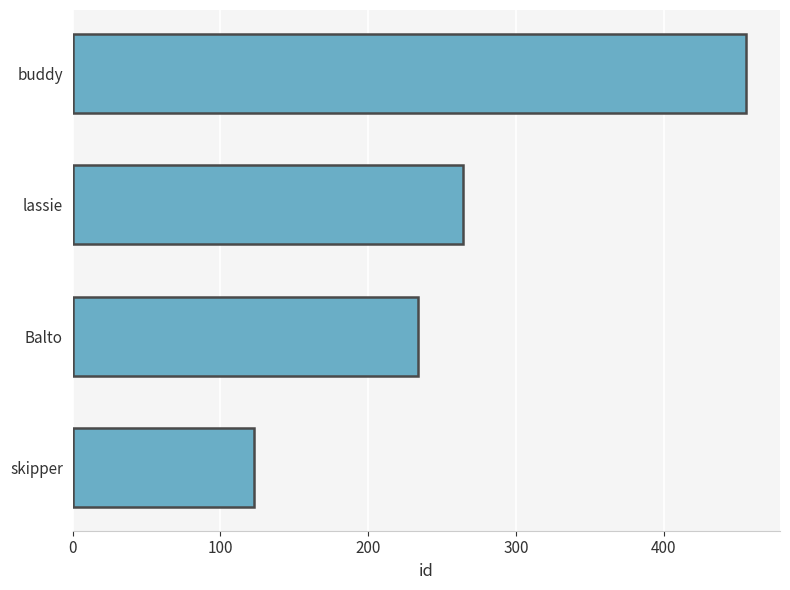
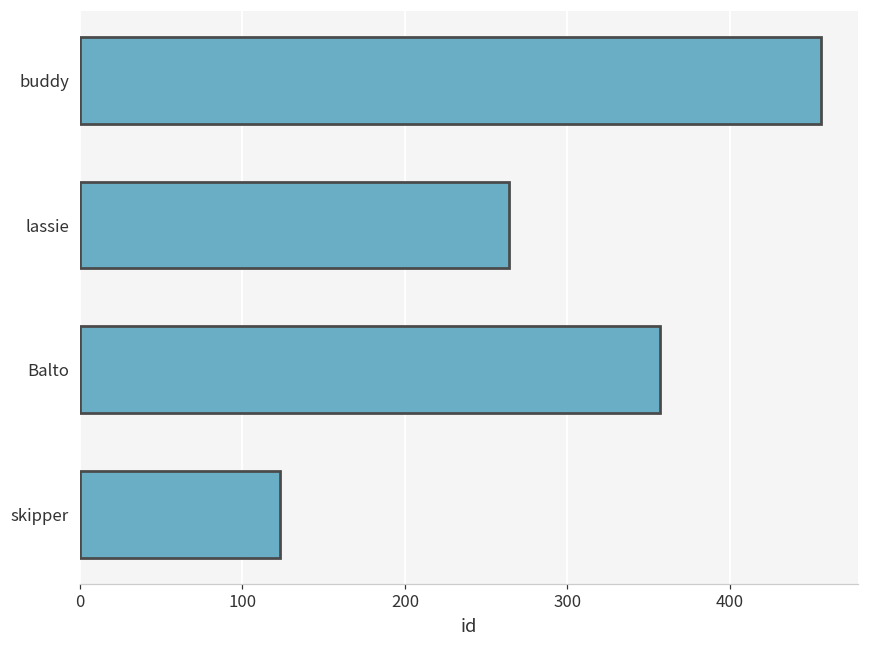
  {
    "buddy": 456,
    "lassie": 264,
-   "Balto": 234,
+   "Balto": 357,
    "skipper": 123
  }
